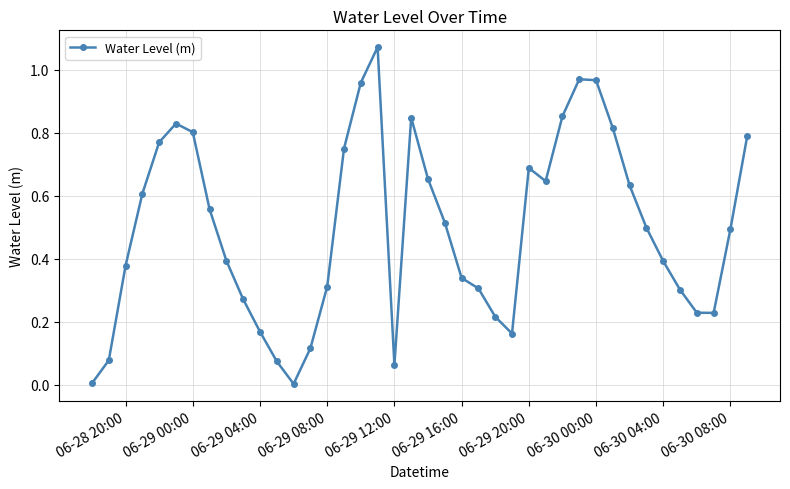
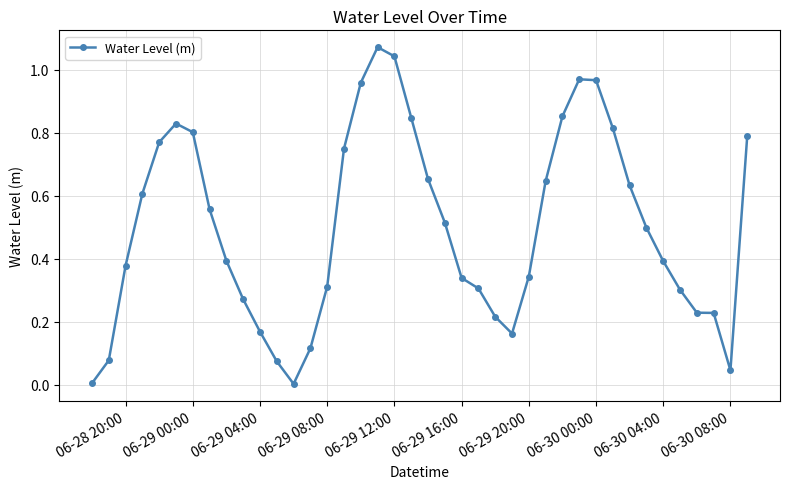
  {
    "06-28 20:00": 0.38,
    "06-29 00:00": 0.80,
    "06-29 04:00": 0.17,
    "06-29 08:00": 0.31,
-   "06-29 12:00": 0.06,
+   "06-29 12:00": 1.04,
    "06-29 16:00": 0.34,
-   "06-29 20:00": 0.69,
+   "06-29 20:00": 0.34,
    "06-30 00:00": 0.97,
    "06-30 04:00": 0.39,
-   "06-30 08:00": 0.49
+   "06-30 08:00": 0.05
  }
